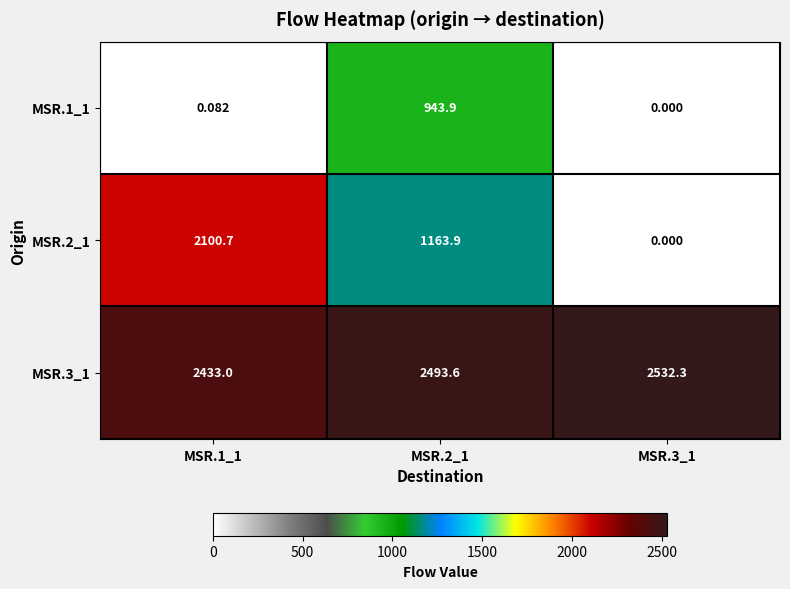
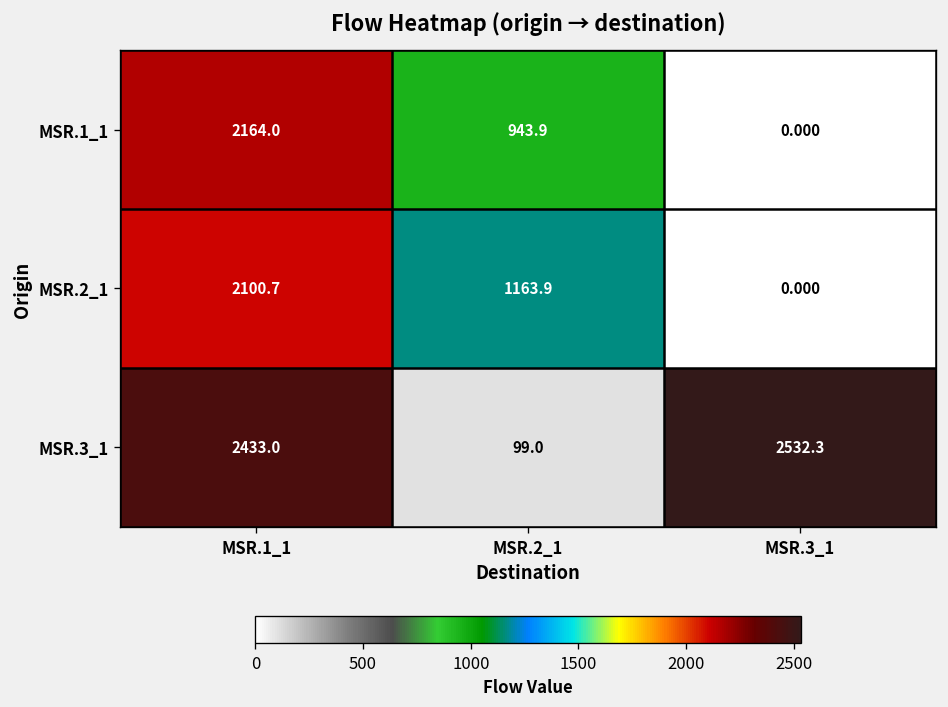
  {
    "MSR.1_1": {
-     "MSR.1_1": 0.082,
+     "MSR.1_1": 2164.0,
      "MSR.2_1": 943.9,
      "MSR.3_1": 0.000
    },
    "MSR.2_1": {
      "MSR.1_1": 2100.7,
      "MSR.2_1": 1163.9,
      "MSR.3_1": 0.000
    },
    "MSR.3_1": {
      "MSR.1_1": 2433.0,
-     "MSR.2_1": 2493.6,
+     "MSR.2_1": 99.0,
      "MSR.3_1": 2532.3
    }
  }
